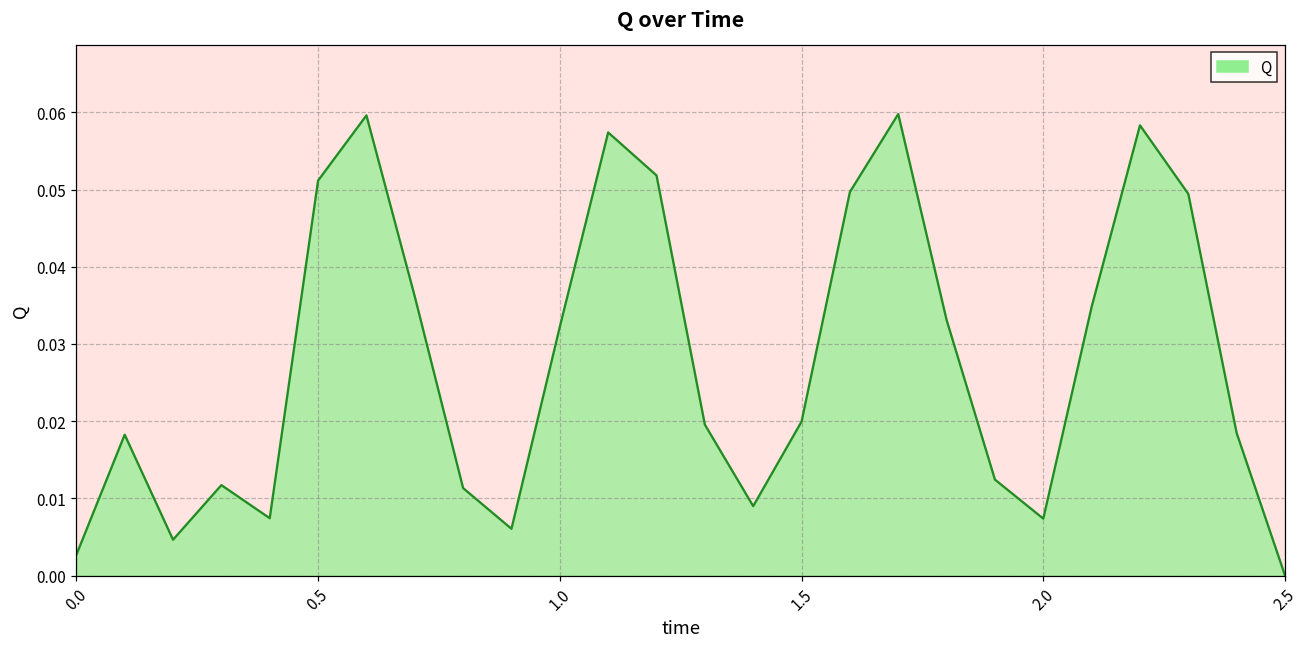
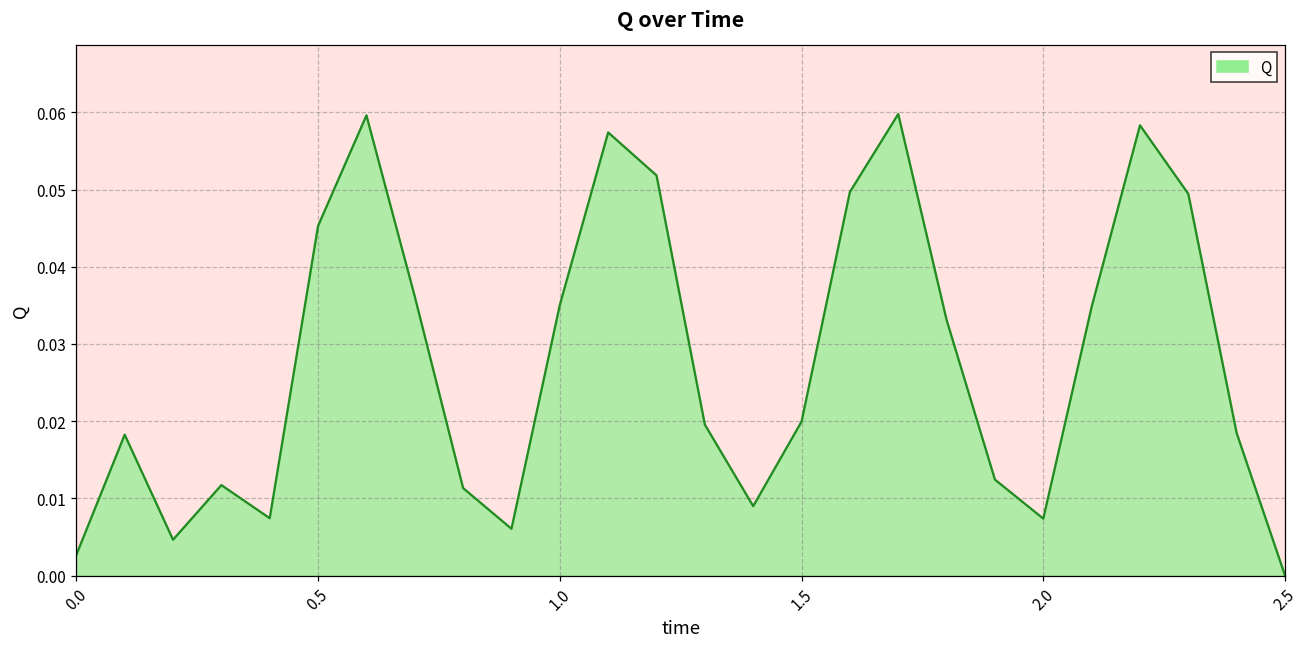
  {
    "0.0": 0.003,
-   "0.5": 0.051,
-   "1.0": 0.032,
+   "0.5": 0.045,
+   "1.0": 0.035,
    "1.5": 0.020,
    "2.0": 0.007,
    "2.5": 0.000
  }
